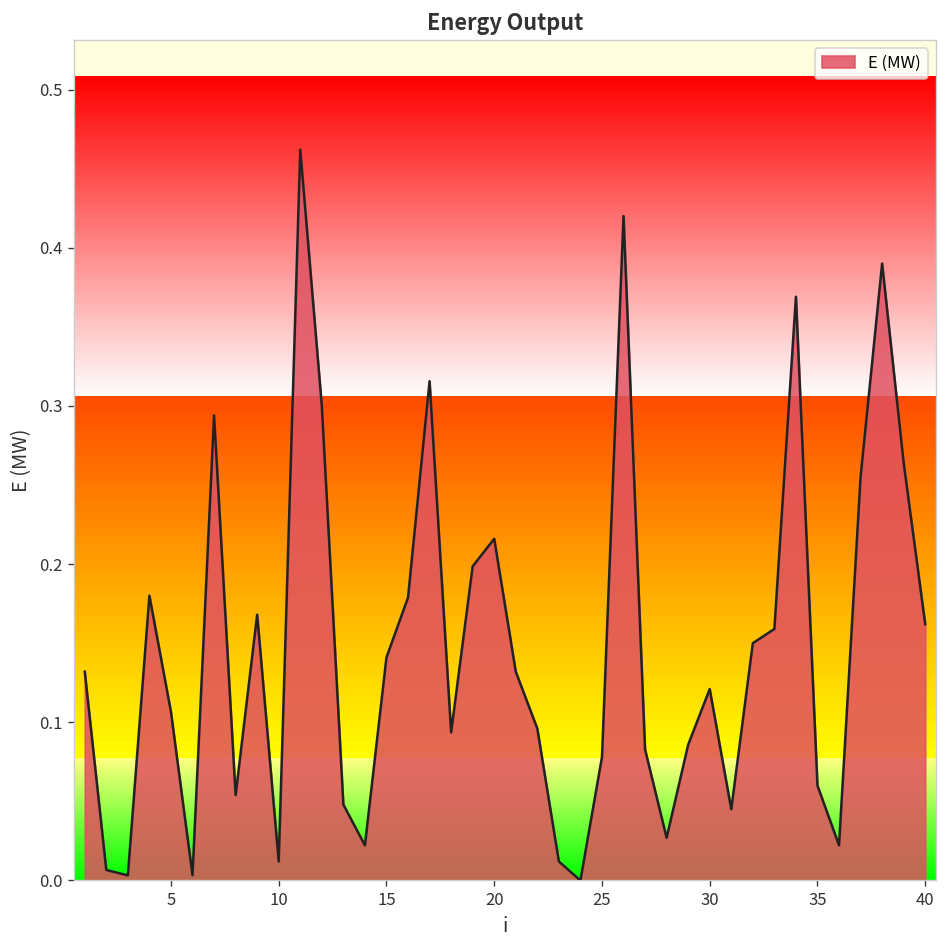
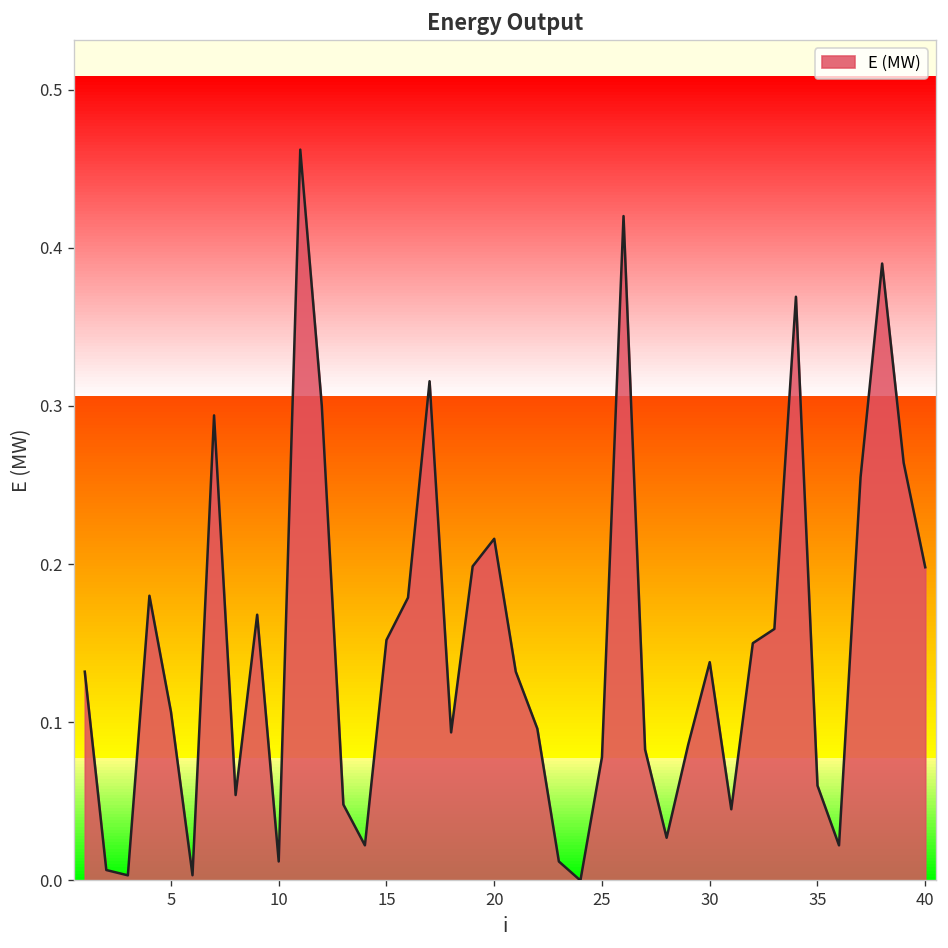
  {
    "5": 0.107,
    "10": 0.012,
-   "15": 0.141,
+   "15": 0.152,
    "20": 0.216,
    "25": 0.078,
-   "30": 0.121,
+   "30": 0.138,
    "35": 0.060,
-   "40": 0.162
+   "40": 0.198
  }
